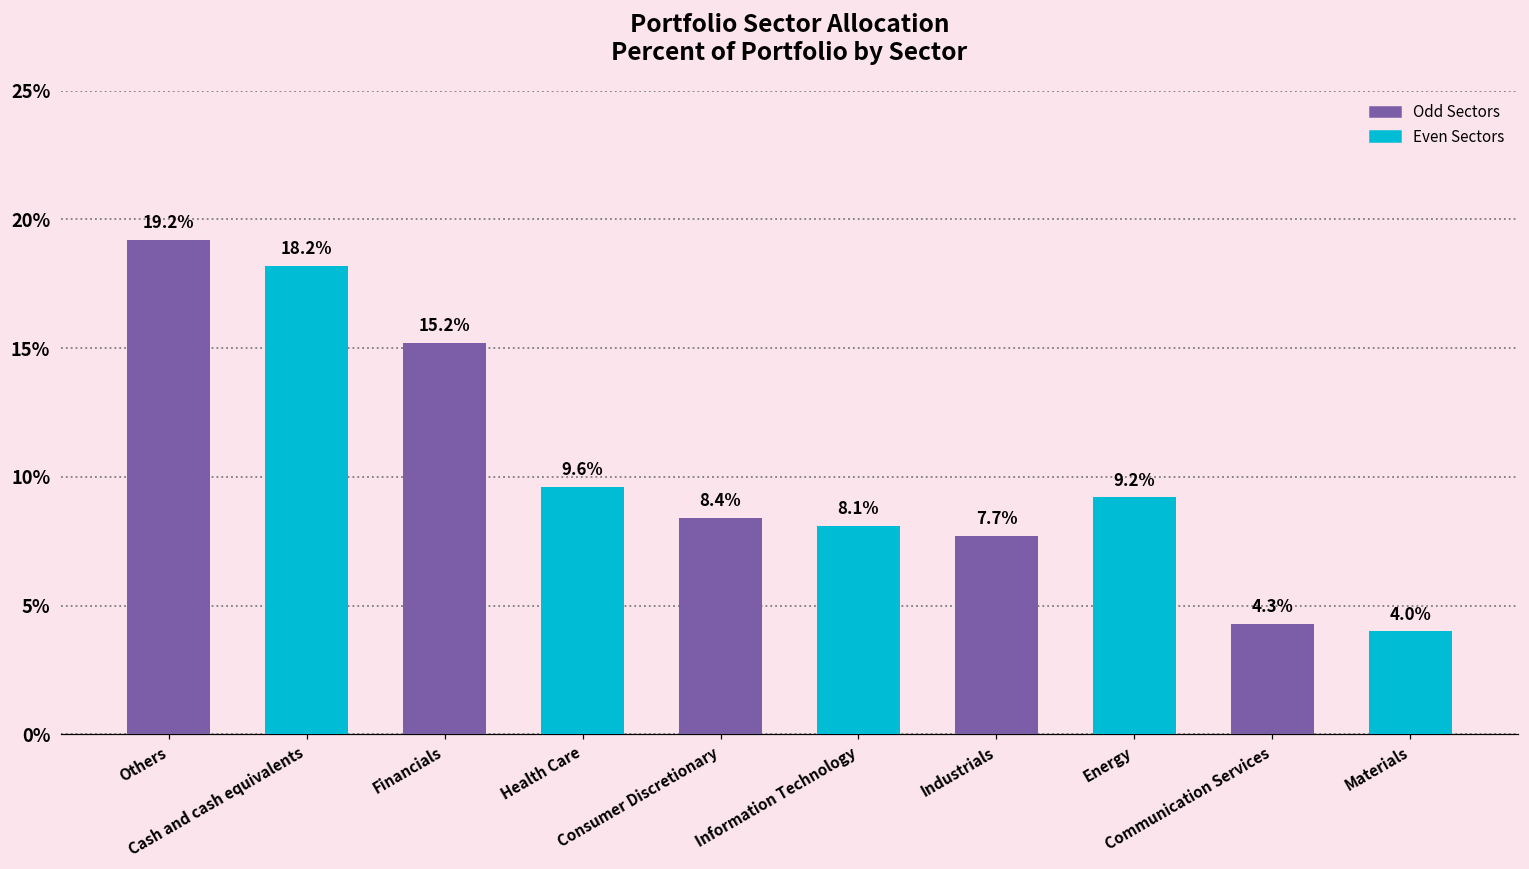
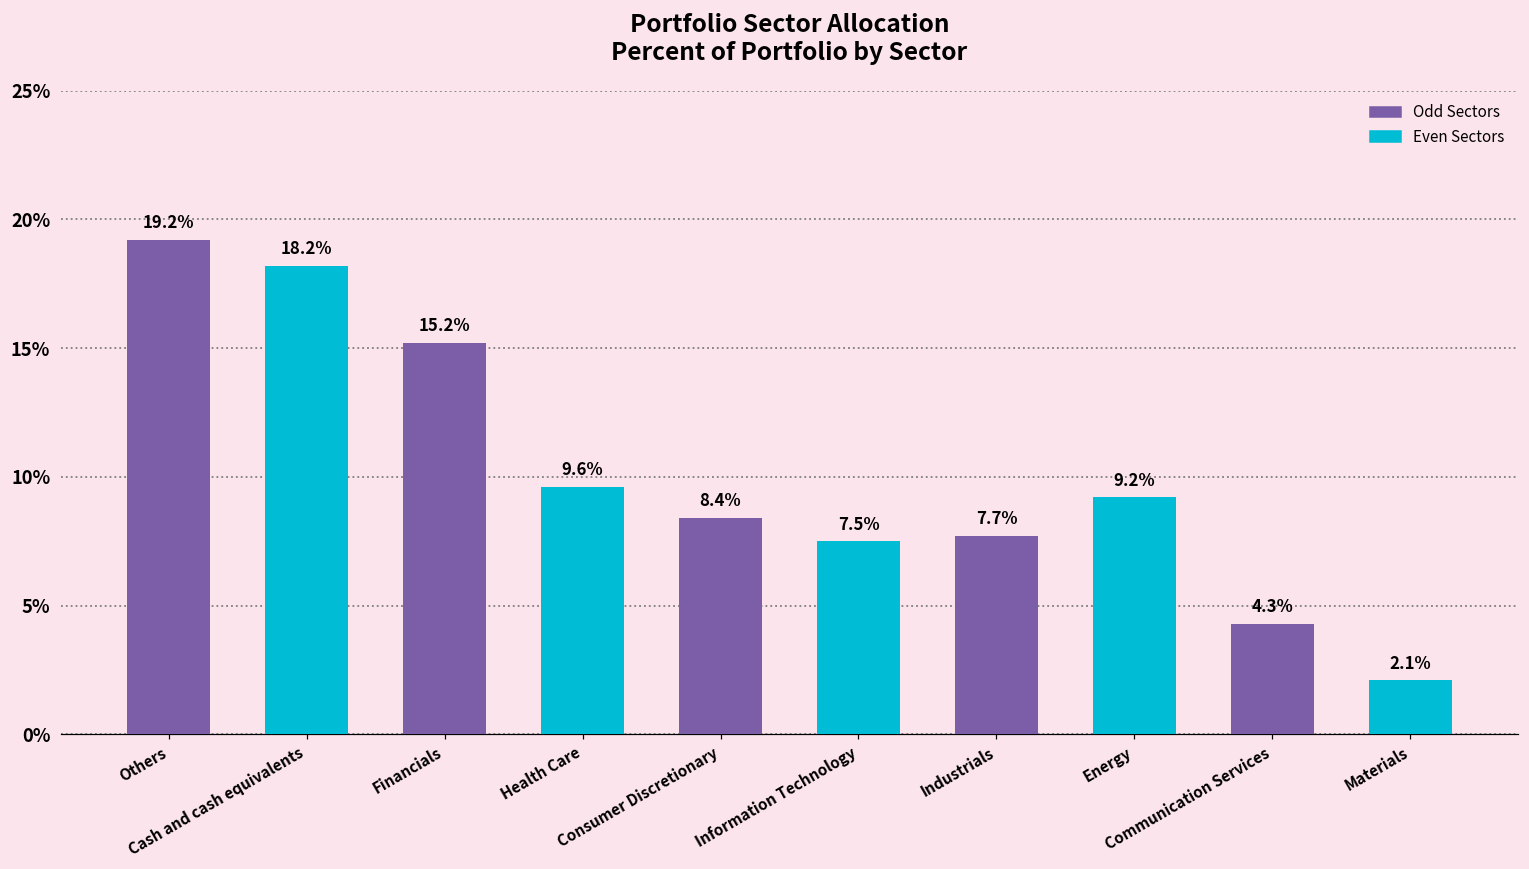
  {
    "Others": "19.2%",
    "Cash and cash equivalents": "18.2%",
    "Financials": "15.2%",
    "Health Care": "9.6%",
    "Consumer Discretionary": "8.4%",
-   "Information Technology": "8.1%",
+   "Information Technology": "7.5%",
    "Industrials": "7.7%",
    "Energy": "9.2%",
    "Communication Services": "4.3%",
-   "Materials": "4.0%"
+   "Materials": "2.1%"
  }
